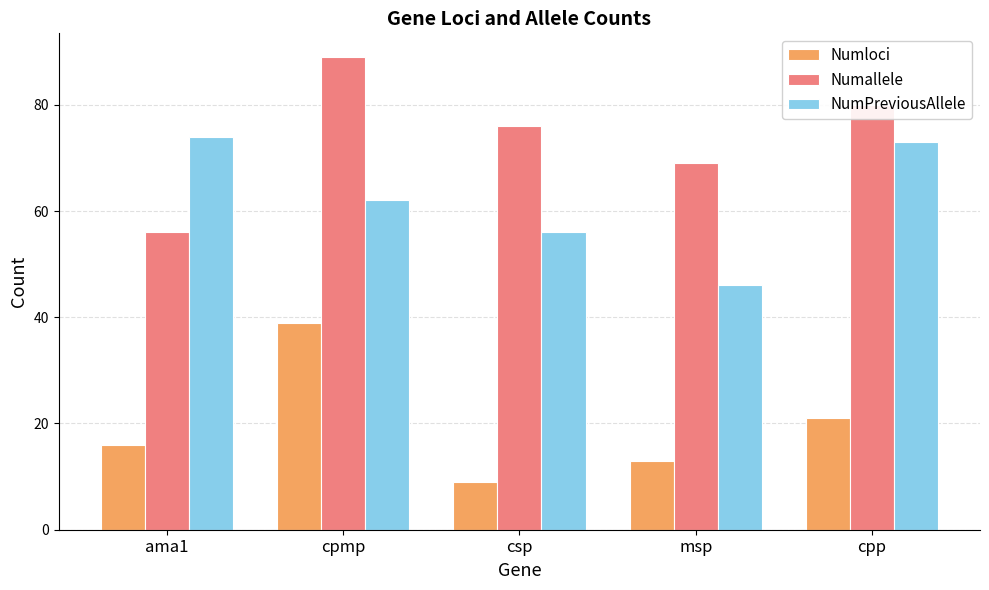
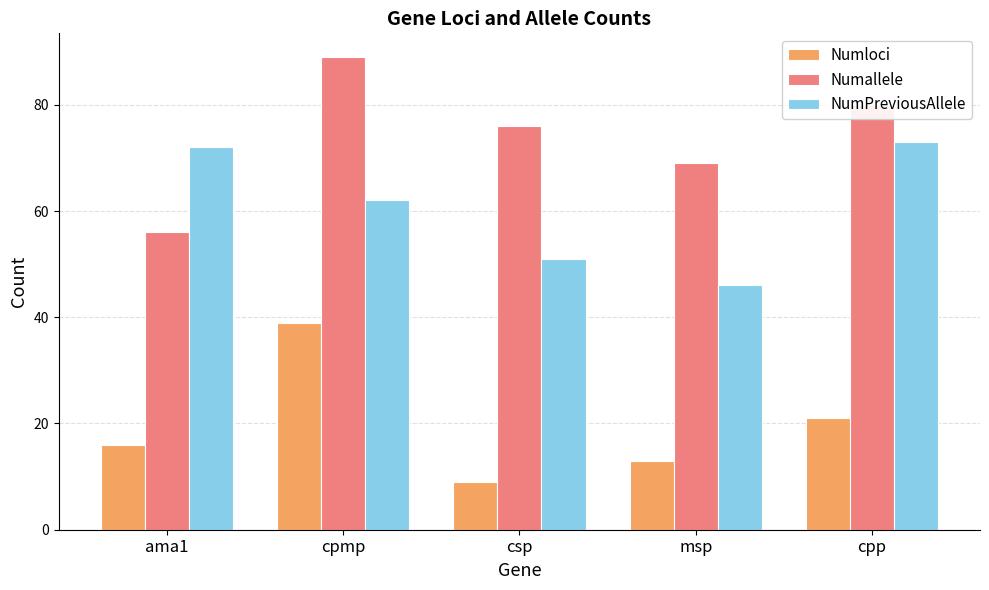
  {
    "NumPreviousAllele": {
-     "ama1": 74,
+     "ama1": 72,
      "cpmp": 62,
-     "csp": 56,
+     "csp": 51,
      "msp": 46,
      "cpp": 73
    }
  }
